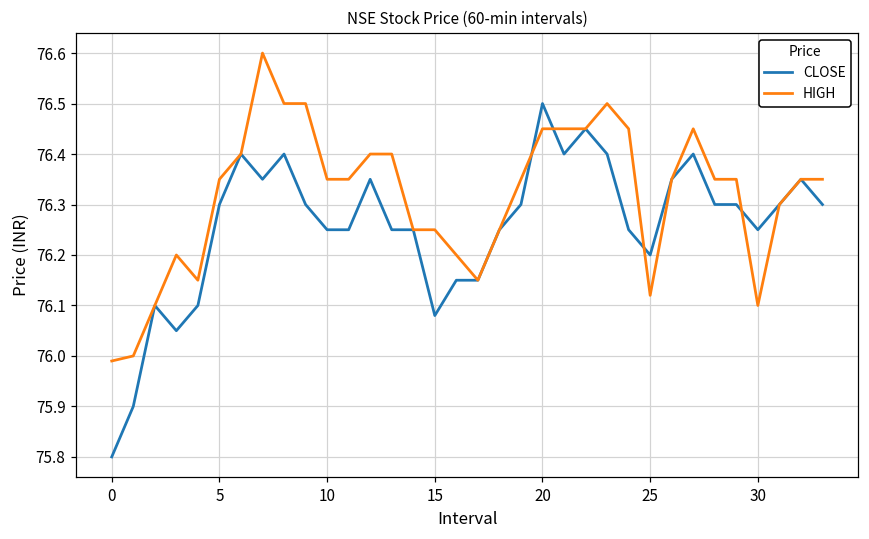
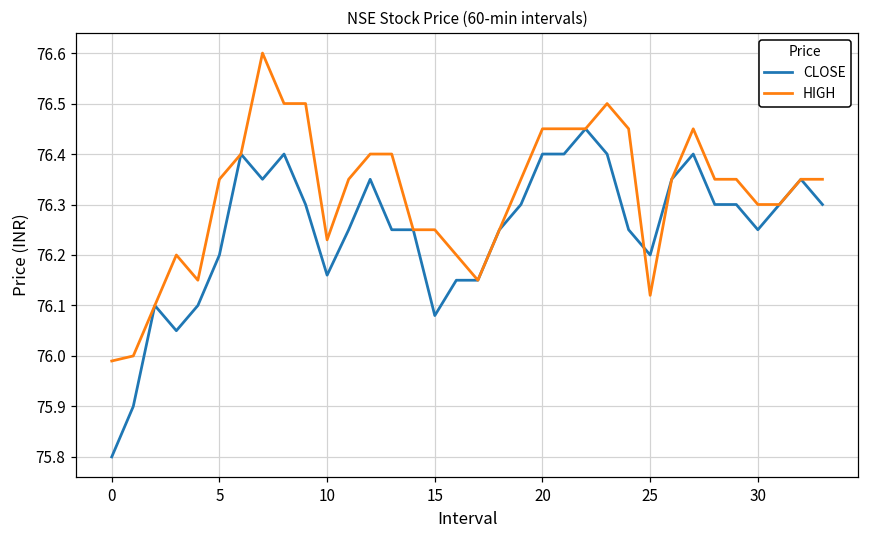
  {
    "CLOSE": {
      "0": 75.80,
-     "5": 76.3,
-     "10": 76.25,
+     "5": 76.2,
+     "10": 76.16,
      "15": 76.08,
-     "20": 76.5,
+     "20": 76.4,
      "25": 76.20,
      "30": 76.25
    },
    "HIGH": {
      "0": 75.99,
      "5": 76.35,
-     "10": 76.35,
+     "10": 76.23,
      "15": 76.25,
      "20": 76.45,
      "25": 76.12,
-     "30": 76.1
+     "30": 76.3
    }
  }
